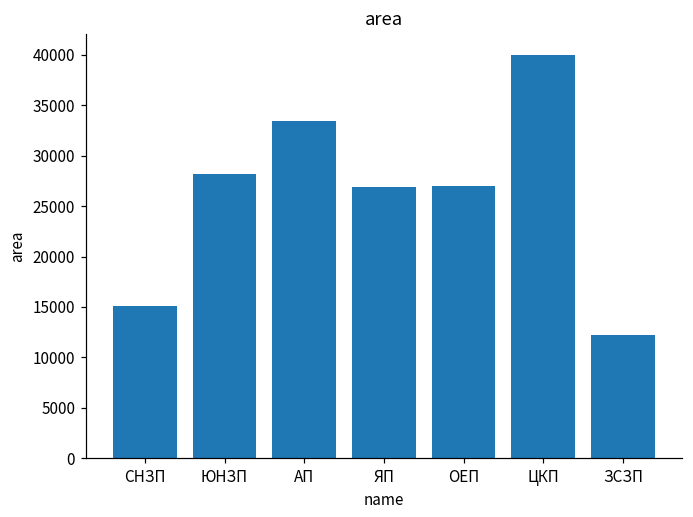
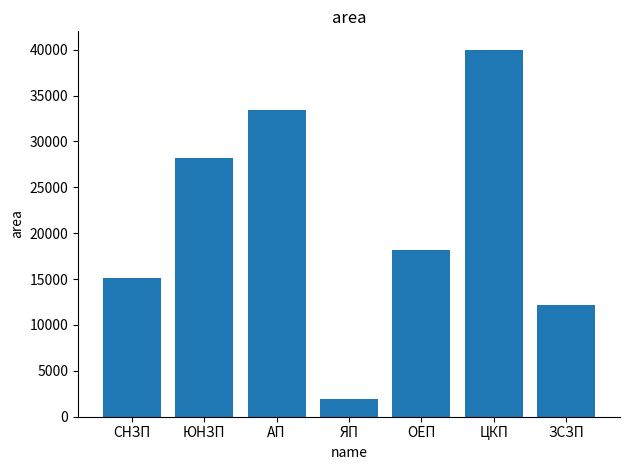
  {
    "СНЗП": 15000,
    "ЮНЗП": 28000,
    "АП": 33000,
-   "ЯП": 27000,
-   "ОЕП": 27000,
+   "ЯП": 2000,
+   "ОЕП": 18000,
    "ЦКП": 40000,
    "ЗСЗП": 12000
  }
